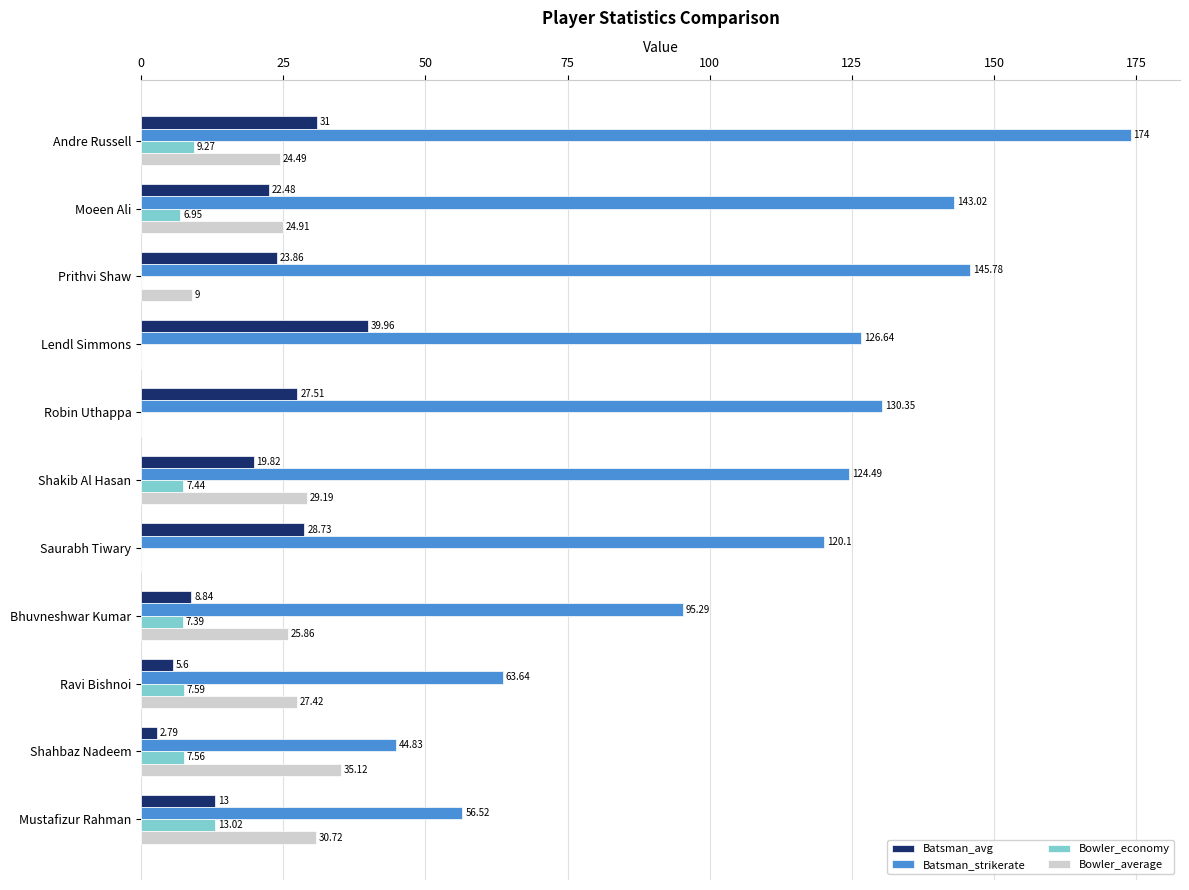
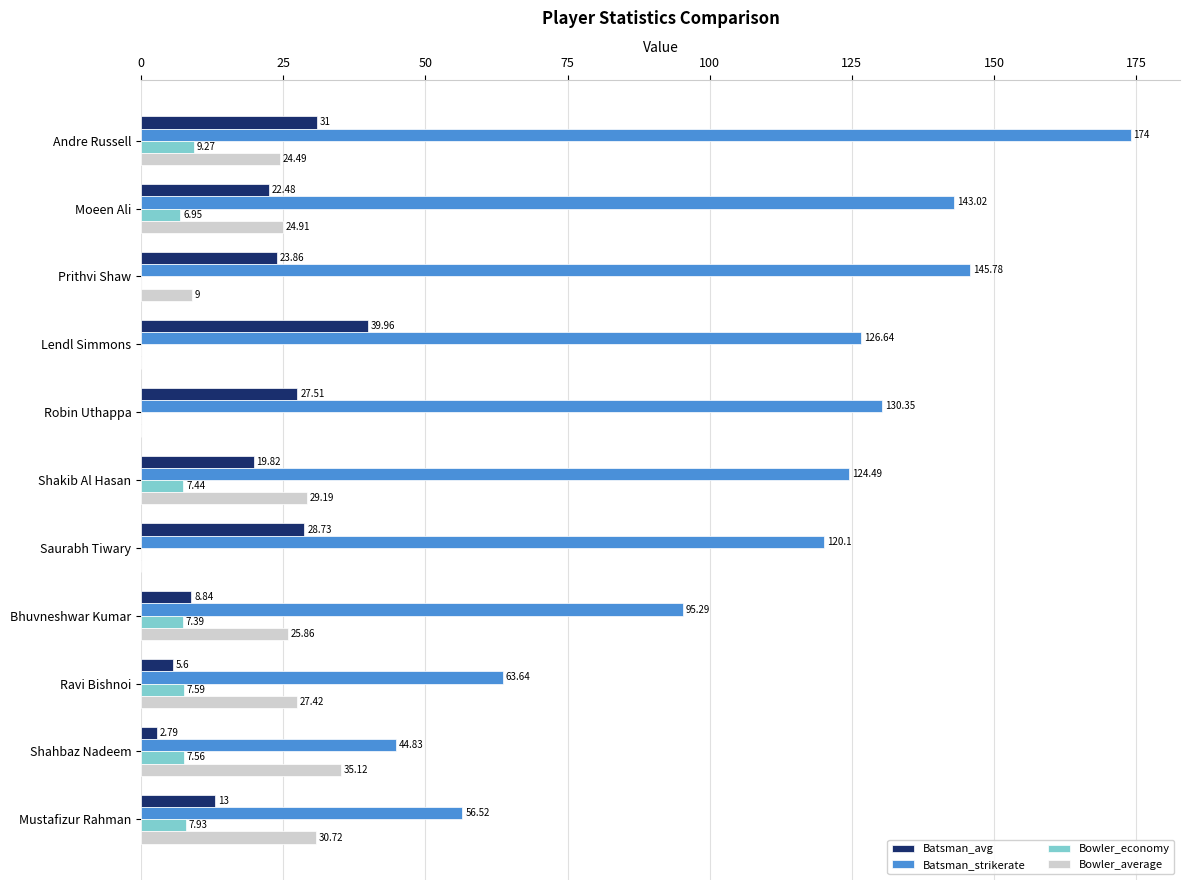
  {
    "Batsman_avg": {
      "Andre Russell": 31,
      "Moeen Ali": 22.48,
      "Prithvi Shaw": 23.86,
      "Lendl Simmons": 39.96,
      "Robin Uthappa": 27.51,
      "Shakib Al Hasan": 19.82,
      "Saurabh Tiwary": 28.73,
      "Bhuvneshwar Kumar": 8.84,
      "Ravi Bishnoi": 5.6,
      "Shahbaz Nadeem": 2.79,
      "Mustafizur Rahman": 13
    },
    "Batsman_strikerate": {
      "Andre Russell": 174,
      "Moeen Ali": 143.02,
      "Prithvi Shaw": 145.78,
      "Lendl Simmons": 126.64,
      "Robin Uthappa": 130.35,
      "Shakib Al Hasan": 124.49,
      "Saurabh Tiwary": 120.1,
      "Bhuvneshwar Kumar": 95.29,
      "Ravi Bishnoi": 63.64,
      "Shahbaz Nadeem": 44.83,
      "Mustafizur Rahman": 56.52
    },
    "Bowler_economy": {
      "Andre Russell": 9.27,
      "Moeen Ali": 6.95,
      "Shakib Al Hasan": 7.44,
      "Bhuvneshwar Kumar": 7.39,
      "Ravi Bishnoi": 7.59,
      "Shahbaz Nadeem": 7.56,
-     "Mustafizur Rahman": 13.02
+     "Mustafizur Rahman": 7.93
    },
    "Bowler_average": {
      "Andre Russell": 24.49,
      "Moeen Ali": 24.91,
      "Prithvi Shaw": 9,
      "Shakib Al Hasan": 29.19,
      "Bhuvneshwar Kumar": 25.86,
      "Ravi Bishnoi": 27.42,
      "Shahbaz Nadeem": 35.12,
      "Mustafizur Rahman": 30.72
    }
  }
